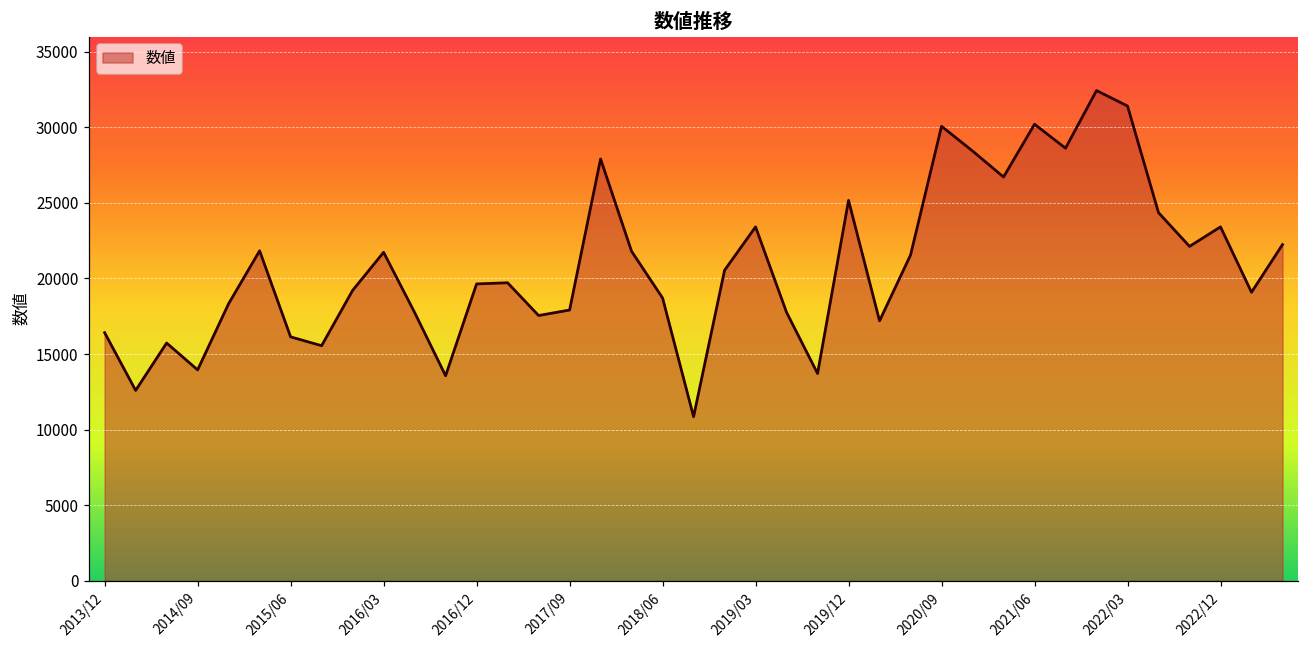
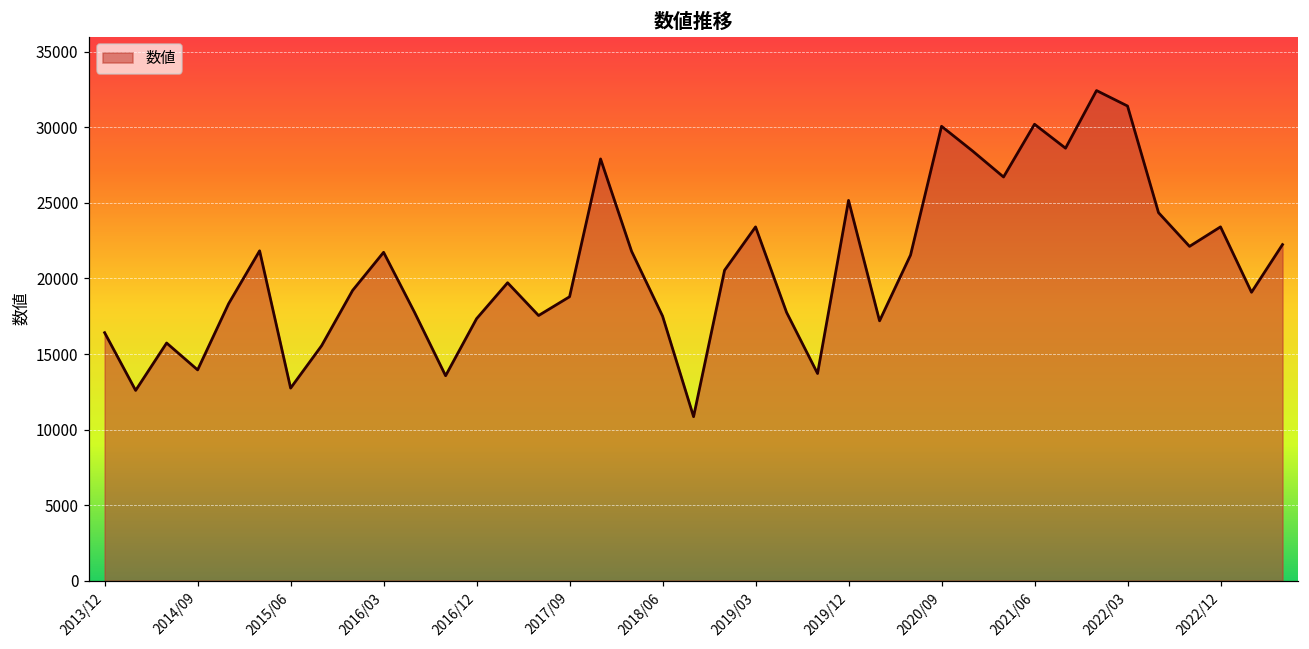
  {
    "2013/12": 16400,
    "2014/09": 14000,
-   "2015/06": 16100,
+   "2015/06": 12700,
    "2016/03": 21700,
-   "2016/12": 19600,
-   "2017/09": 17900,
-   "2018/06": 18700,
+   "2016/12": 17300,
+   "2017/09": 18800,
+   "2018/06": 17500,
    "2019/03": 23400,
    "2019/12": 25200,
    "2020/09": 30100,
    "2021/06": 30200,
    "2022/03": 31400,
    "2022/12": 23400
  }
